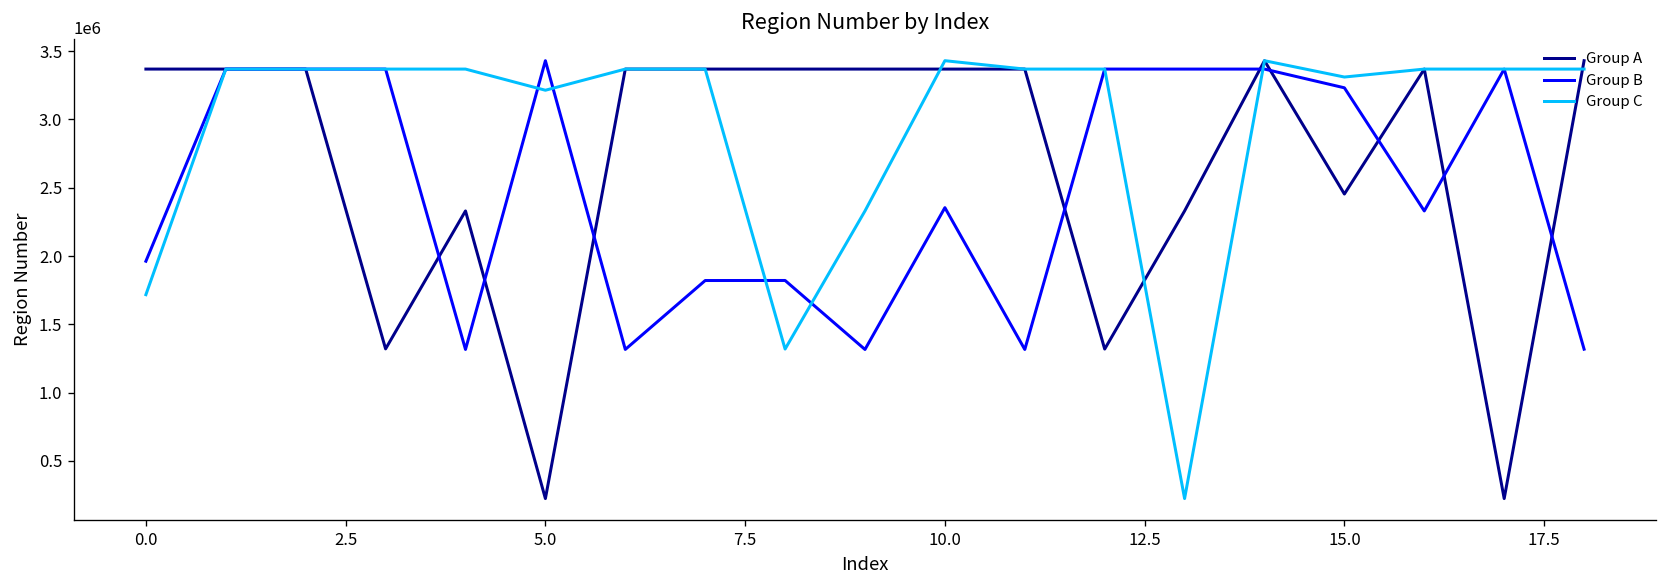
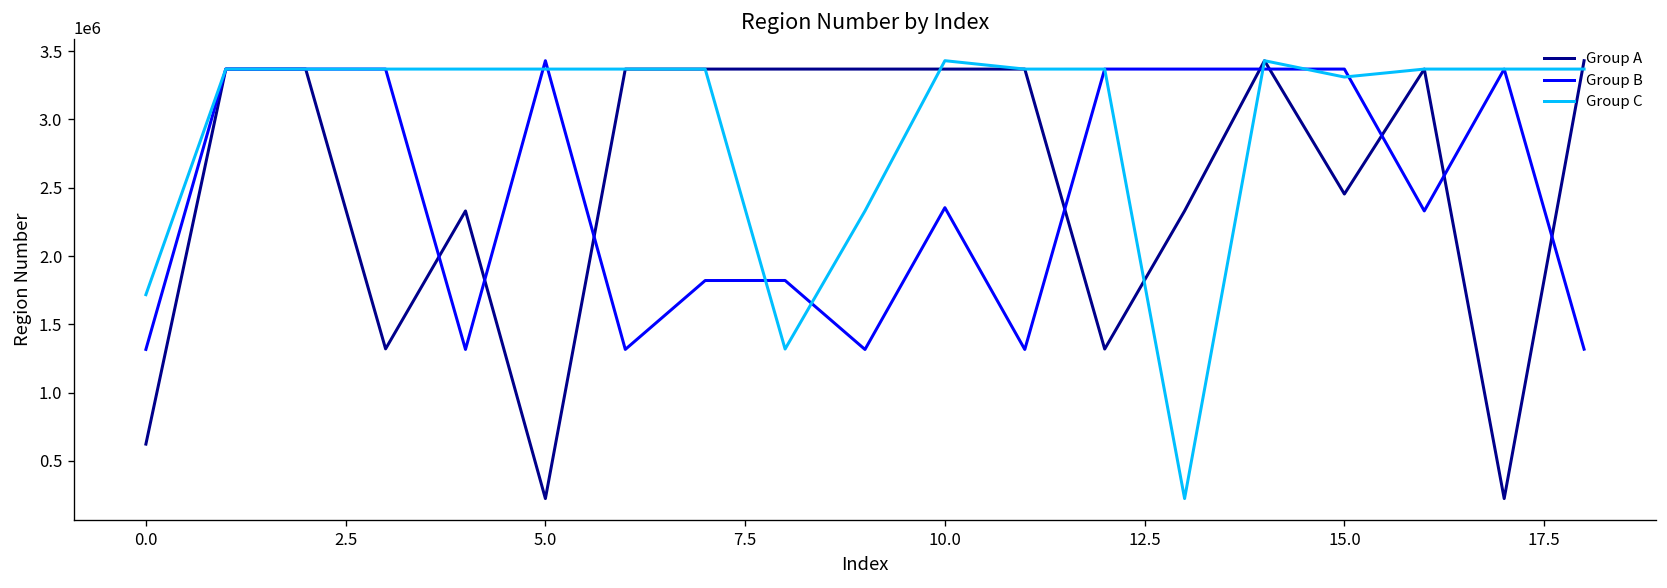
  {
    "Group A": {
-     "0.0": 3370000,
+     "0.0": 620000,
      "5.0": 220000,
      "10.0": 3370000,
      "15.0": 2450000
    },
    "Group B": {
-     "0.0": 1960000,
+     "0.0": 1320000,
      "5.0": 3430000,
      "10.0": 2350000,
-     "15.0": 3230000
+     "15.0": 3370000
    },
    "Group C": {
      "0.0": 1720000,
-     "5.0": 3210000,
+     "5.0": 3370000,
      "10.0": 3430000,
      "15.0": 3310000
    }
  }
